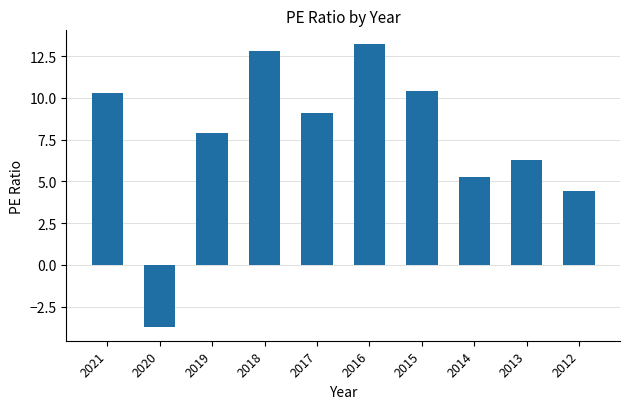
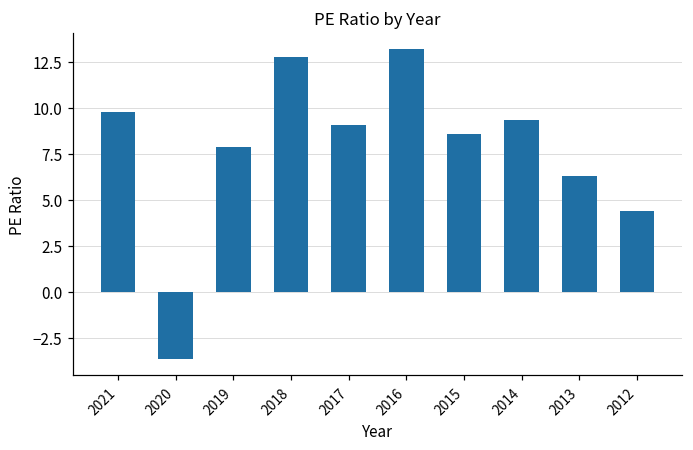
  {
-   "2021": 10.3,
+   "2021": 9.8,
    "2020": -3.7,
    "2019": 7.9,
    "2018": 12.8,
    "2017": 9.1,
    "2016": 13.2,
-   "2015": 10.4,
-   "2014": 5.2,
+   "2015": 8.6,
+   "2014": 9.3,
    "2013": 6.3,
    "2012": 4.4
  }
